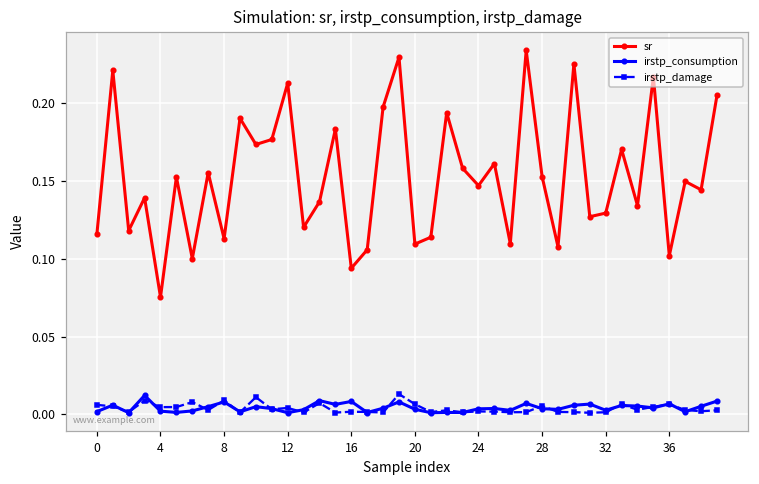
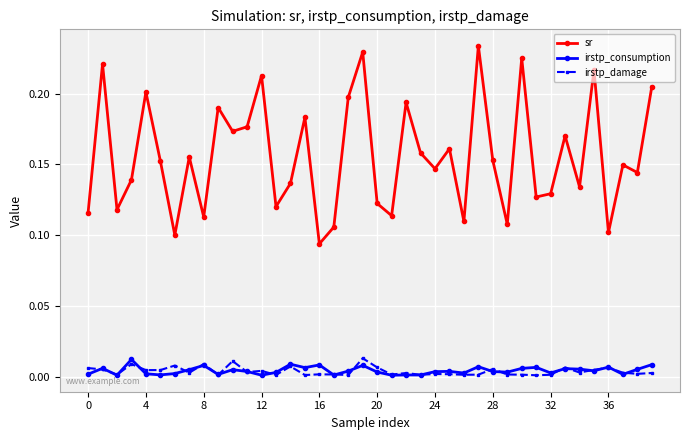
  {
    "sr": {
      "0": 0.116,
-     "4": 0.075,
+     "4": 0.201,
      "8": 0.113,
      "12": 0.213,
      "16": 0.094,
-     "20": 0.109,
+     "20": 0.122,
      "24": 0.147,
      "28": 0.153,
      "32": 0.129,
      "36": 0.102
    }
  }
